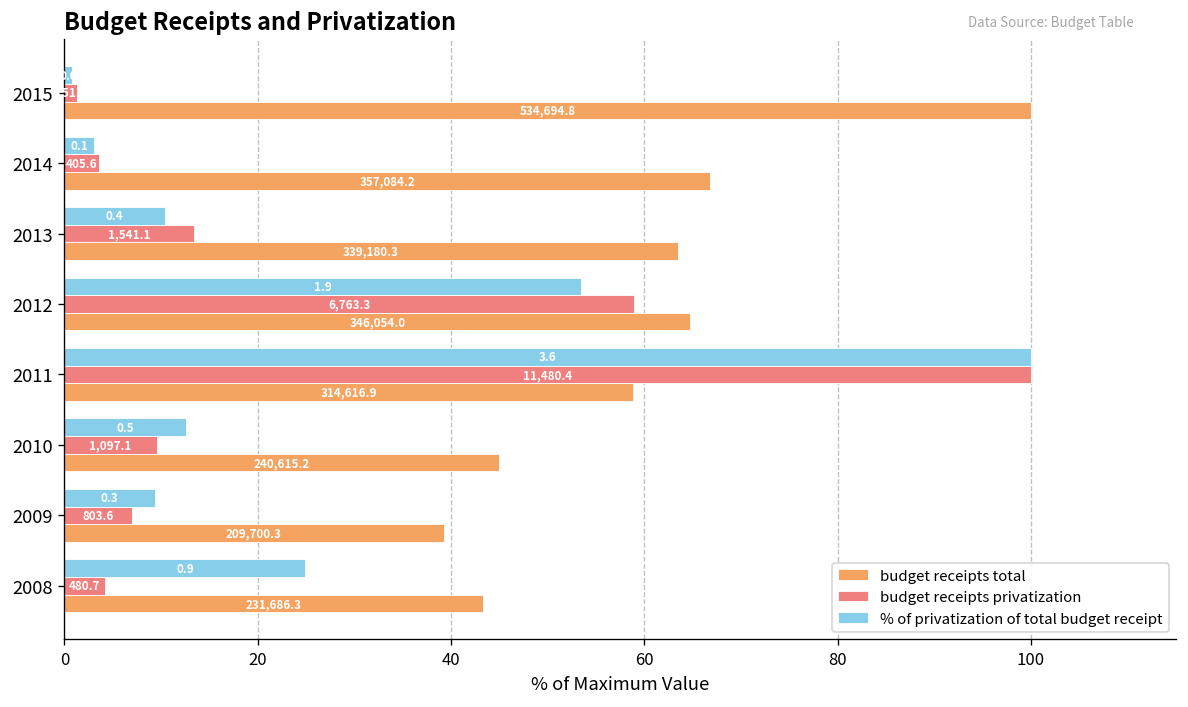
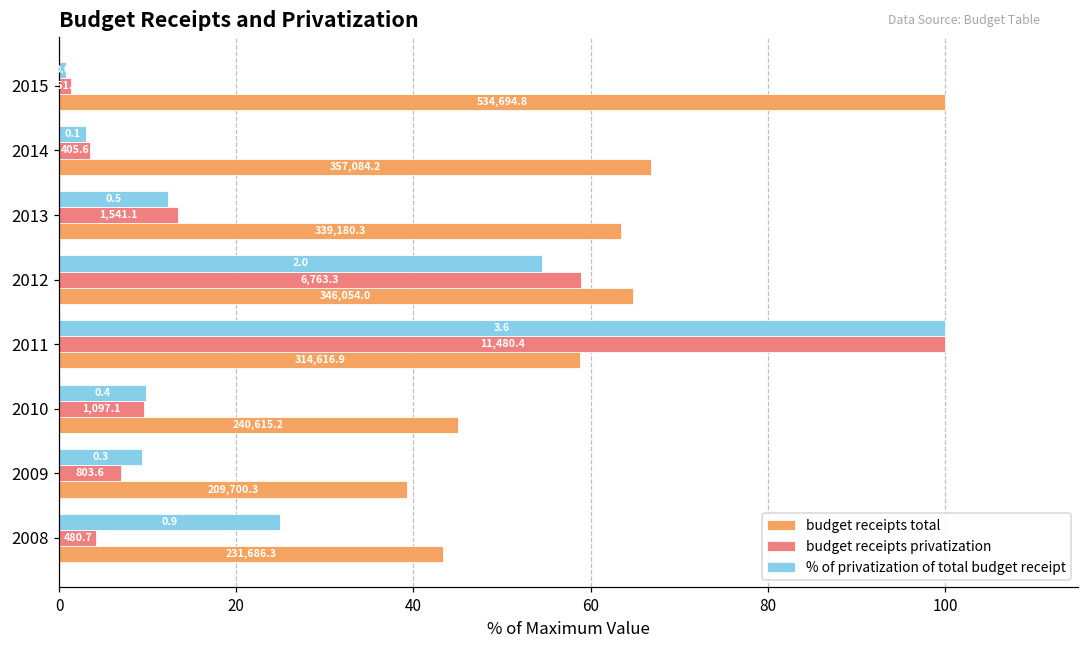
  {
    "% of privatization of total budget receipt": {
-     "2013": 0.4,
-     "2012": 1.9,
-     "2010": 0.5
+     "2013": 0.5,
+     "2012": 2.0,
+     "2010": 0.4
    }
  }
